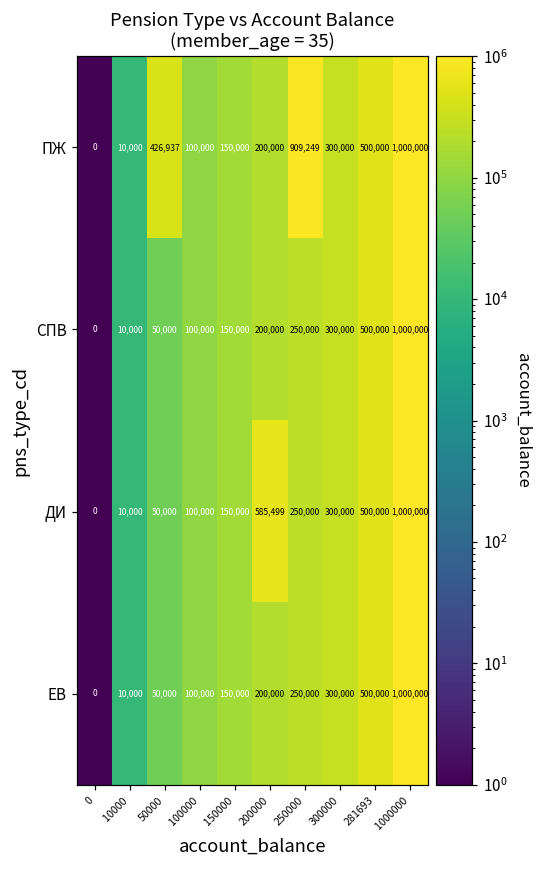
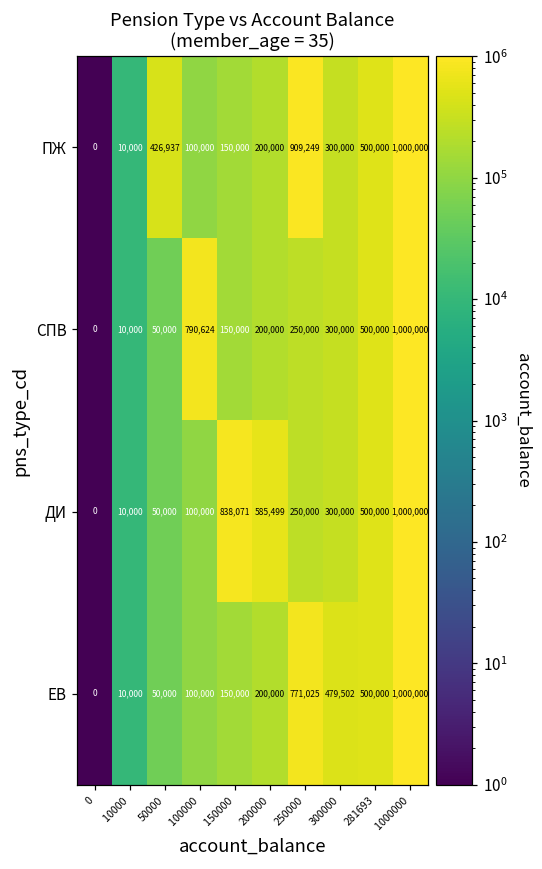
  {
    "ПЖ": {
      "0": "0",
      "10000": "10,000",
      "50000": "426,937",
      "100000": "100,000",
      "150000": "150,000",
      "200000": "200,000",
      "250000": "909,249",
      "300000": "300,000",
      "281693": "500,000",
      "1000000": "1,000,000"
    },
    "СПВ": {
      "0": "0",
      "10000": "10,000",
      "50000": "50,000",
-     "100000": "100,000",
+     "100000": "790,624",
      "150000": "150,000",
      "200000": "200,000",
      "250000": "250,000",
      "300000": "300,000",
      "281693": "500,000",
      "1000000": "1,000,000"
    },
    "ДИ": {
      "0": "0",
      "10000": "10,000",
      "50000": "50,000",
      "100000": "100,000",
-     "150000": "150,000",
+     "150000": "838,071",
      "200000": "585,499",
      "250000": "250,000",
      "300000": "300,000",
      "281693": "500,000",
      "1000000": "1,000,000"
    },
    "ЕВ": {
      "0": "0",
      "10000": "10,000",
      "50000": "50,000",
      "100000": "100,000",
      "150000": "150,000",
      "200000": "200,000",
-     "250000": "250,000",
-     "300000": "300,000",
+     "250000": "771,025",
+     "300000": "479,502",
      "281693": "500,000",
      "1000000": "1,000,000"
    }
  }
